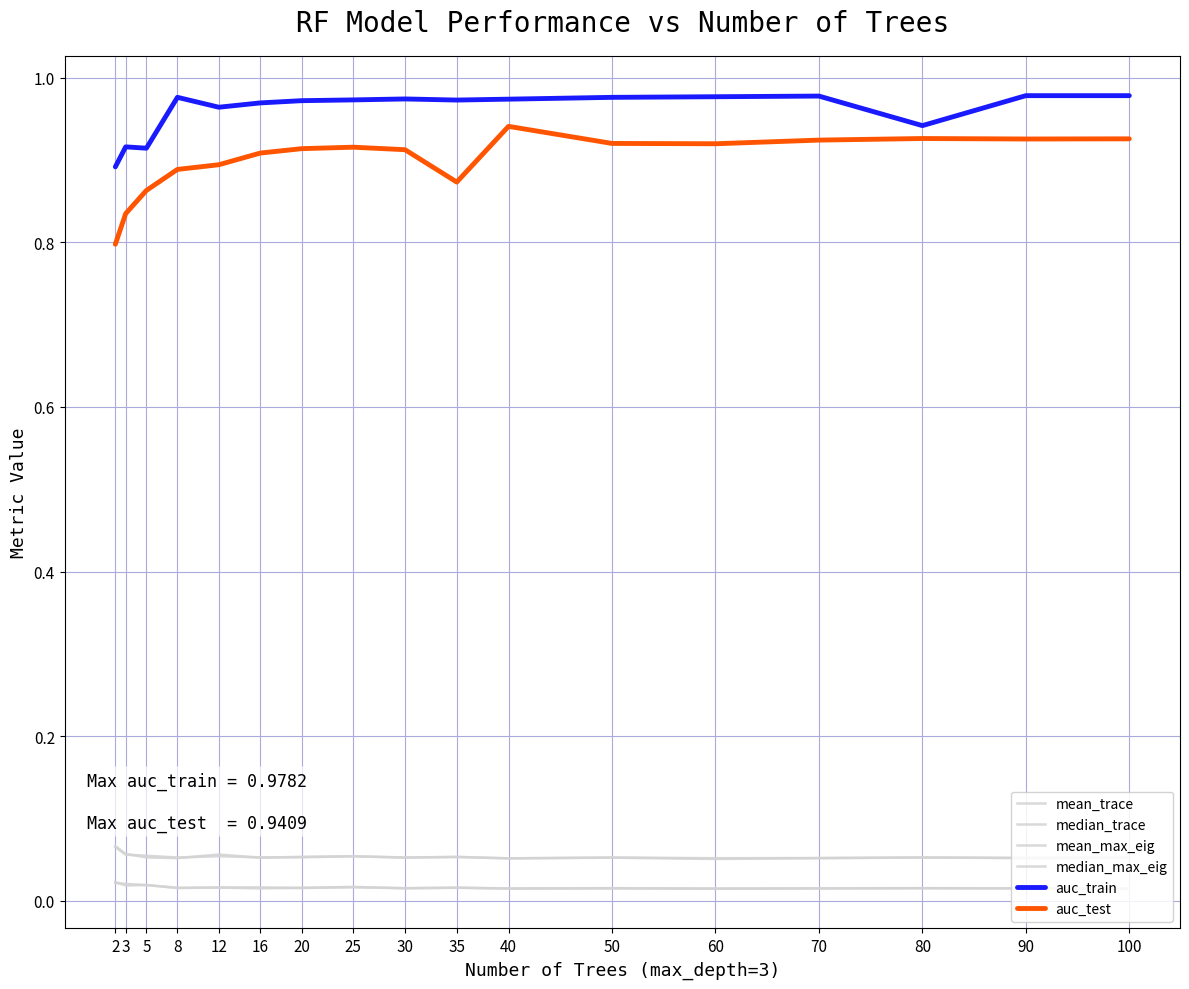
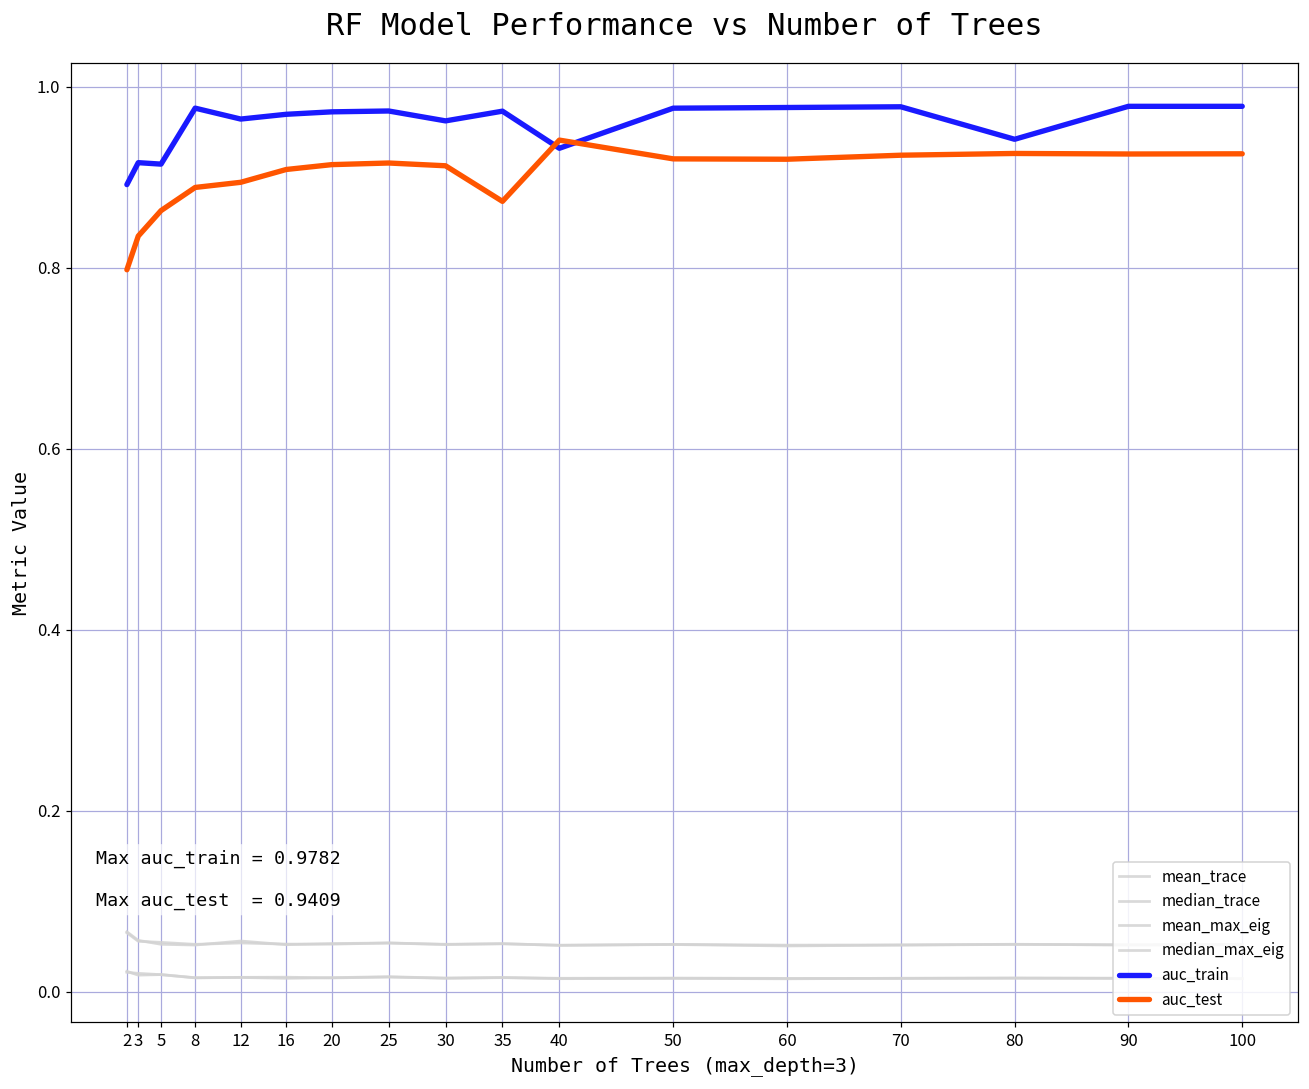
  {
    "auc_train": {
      "2": 0.89,
      "3": 0.92,
      "5": 0.91,
      "8": 0.98,
      "12": 0.96,
      "16": 0.97,
      "20": 0.97,
      "25": 0.97,
-     "30": 0.97,
+     "30": 0.96,
      "35": 0.97,
-     "40": 0.97,
+     "40": 0.93,
      "50": 0.98,
      "60": 0.98,
      "70": 0.98,
      "80": 0.94,
      "90": 0.98,
      "100": 0.98
    },
    "auc_test": {
      "2": 0.80,
      "3": 0.83,
      "5": 0.86,
      "8": 0.89,
      "12": 0.89,
      "16": 0.91,
      "20": 0.91,
      "25": 0.92,
      "30": 0.91,
      "35": 0.87,
      "40": 0.94,
      "50": 0.92,
      "60": 0.92,
      "70": 0.92,
      "80": 0.93,
      "90": 0.93,
      "100": 0.93
    }
  }
